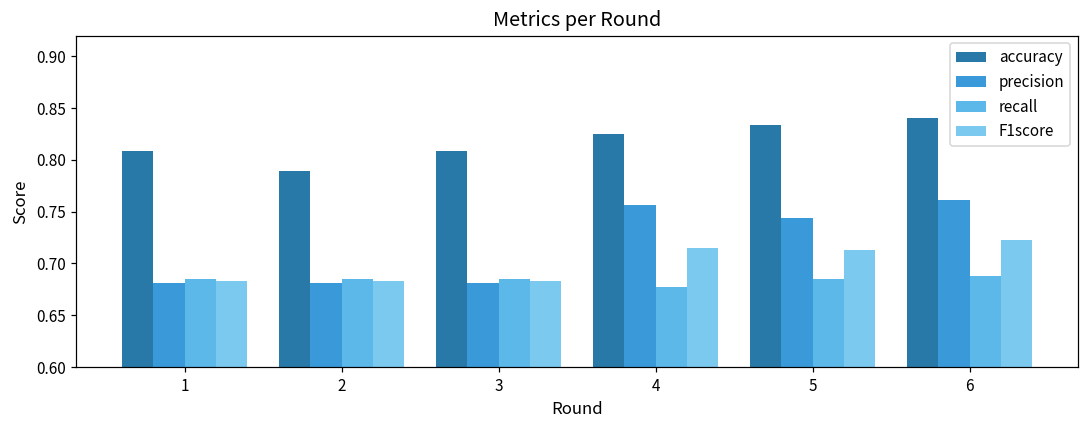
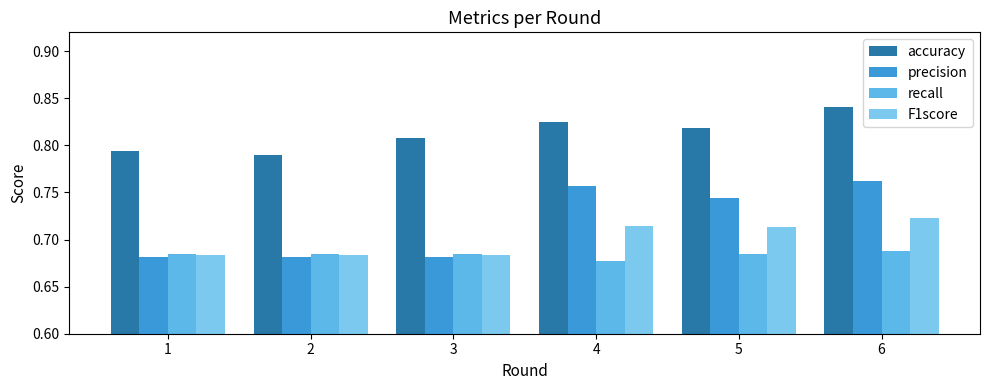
  {
    "accuracy": {
-     "1": 0.81,
+     "1": 0.79,
      "2": 0.79,
      "3": 0.81,
      "4": 0.82,
-     "5": 0.83,
+     "5": 0.82,
      "6": 0.84
    }
  }
